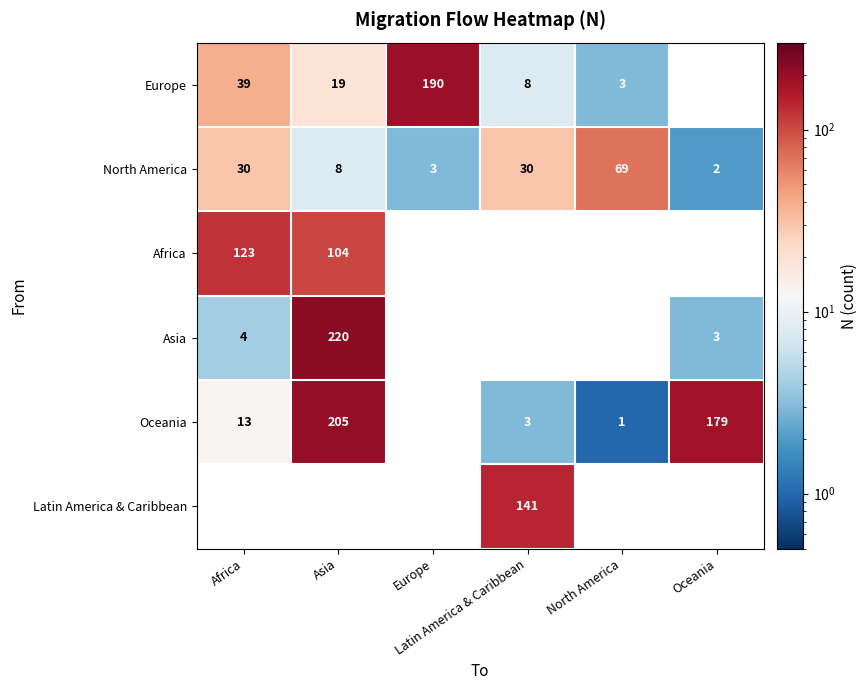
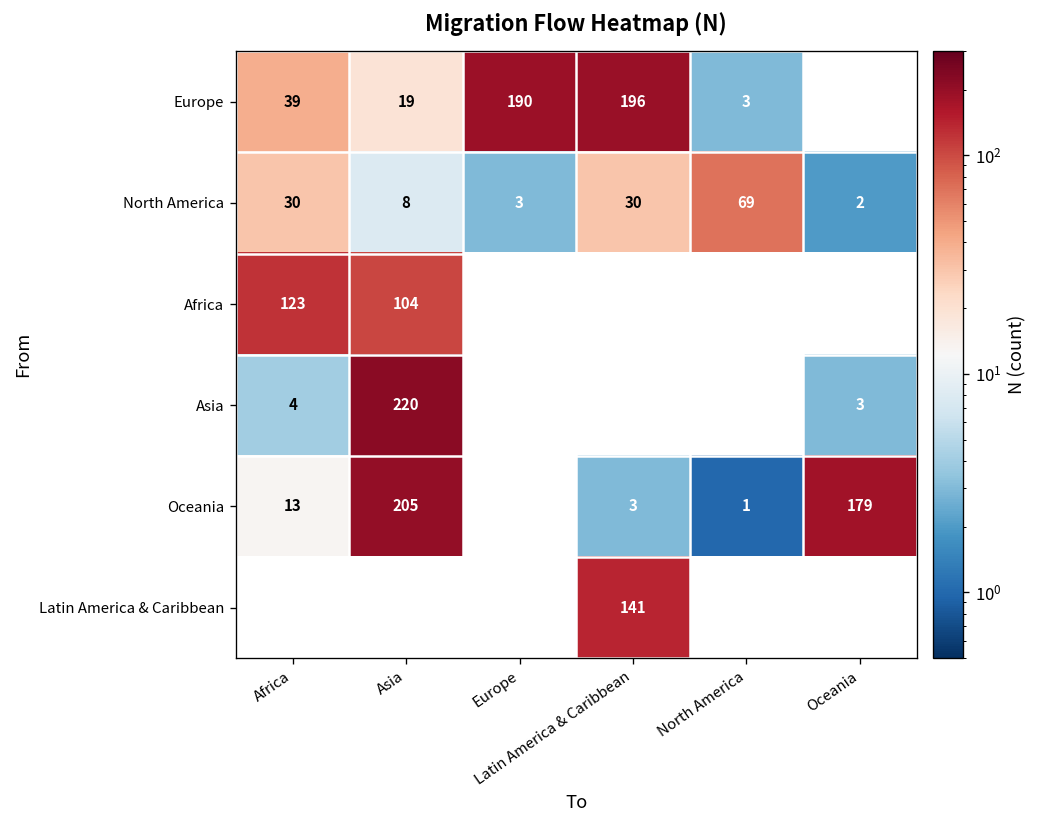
  {
    "Europe": {
      "Africa": 39,
      "Asia": 19,
      "Europe": 190,
-     "Latin America & Caribbean": 8,
+     "Latin America & Caribbean": 196,
      "North America": 3
    },
    "North America": {
      "Africa": 30,
      "Asia": 8,
      "Europe": 3,
      "Latin America & Caribbean": 30,
      "North America": 69,
      "Oceania": 2
    },
    "Africa": {
      "Africa": 123,
      "Asia": 104
    },
    "Asia": {
      "Africa": 4,
      "Asia": 220,
      "Oceania": 3
    },
    "Oceania": {
      "Africa": 13,
      "Asia": 205,
      "Latin America & Caribbean": 3,
      "North America": 1,
      "Oceania": 179
    },
    "Latin America & Caribbean": {
      "Latin America & Caribbean": 141
    }
  }
